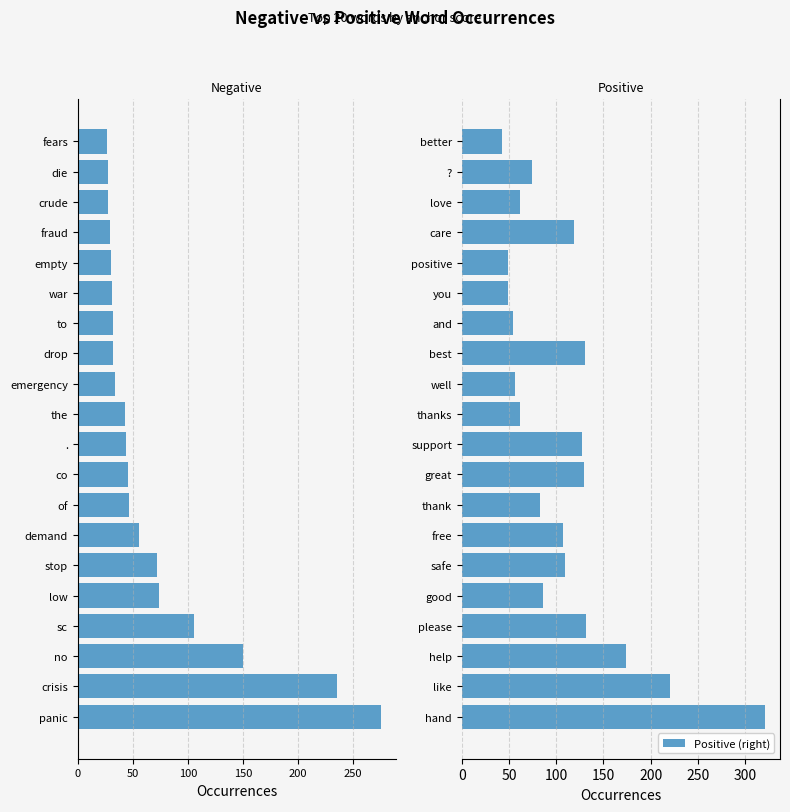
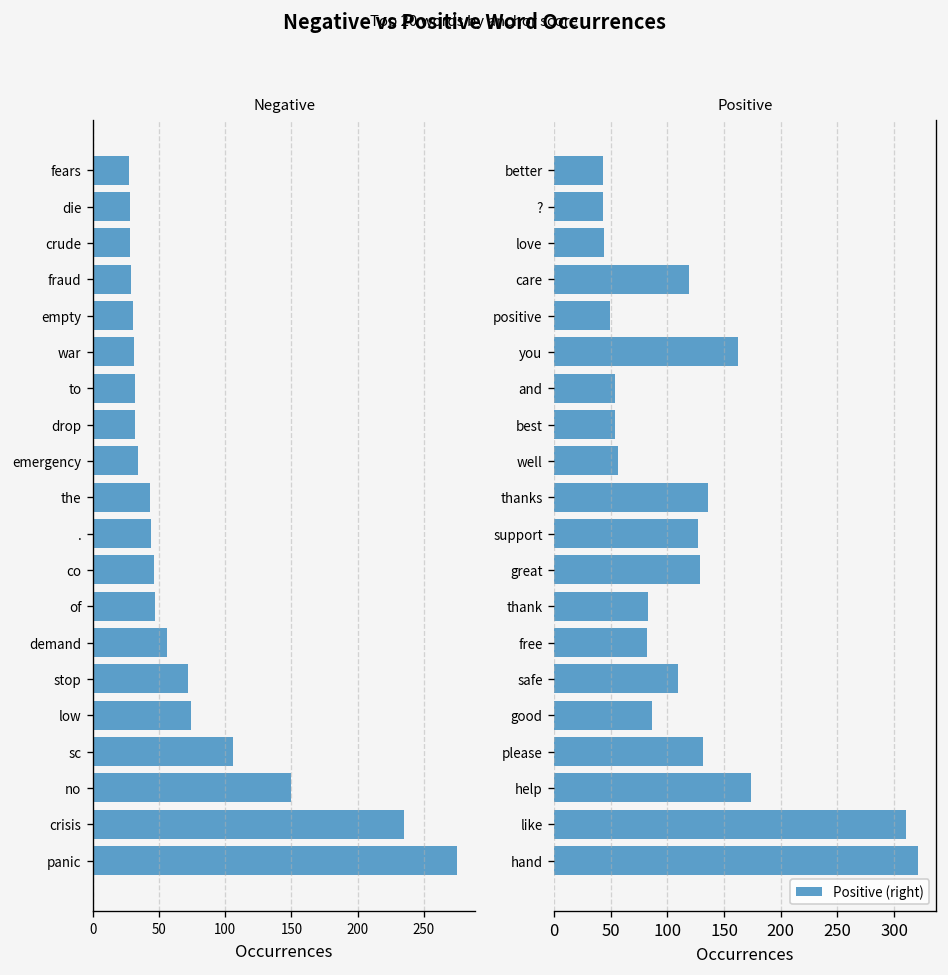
  {
    "Positive": {
      "better": 40,
-     "?": 70,
-     "love": 60,
+     "?": 40,
+     "love": 40,
      "care": 120,
      "positive": 50,
-     "you": 50,
+     "you": 160,
      "and": 50,
-     "best": 130,
+     "best": 50,
      "well": 60,
-     "thanks": 60,
+     "thanks": 140,
      "support": 130,
      "great": 130,
      "thank": 80,
-     "free": 110,
+     "free": 80,
      "safe": 110,
      "good": 90,
      "please": 130,
      "help": 170,
-     "like": 220,
+     "like": 310,
      "hand": 320
    }
  }
